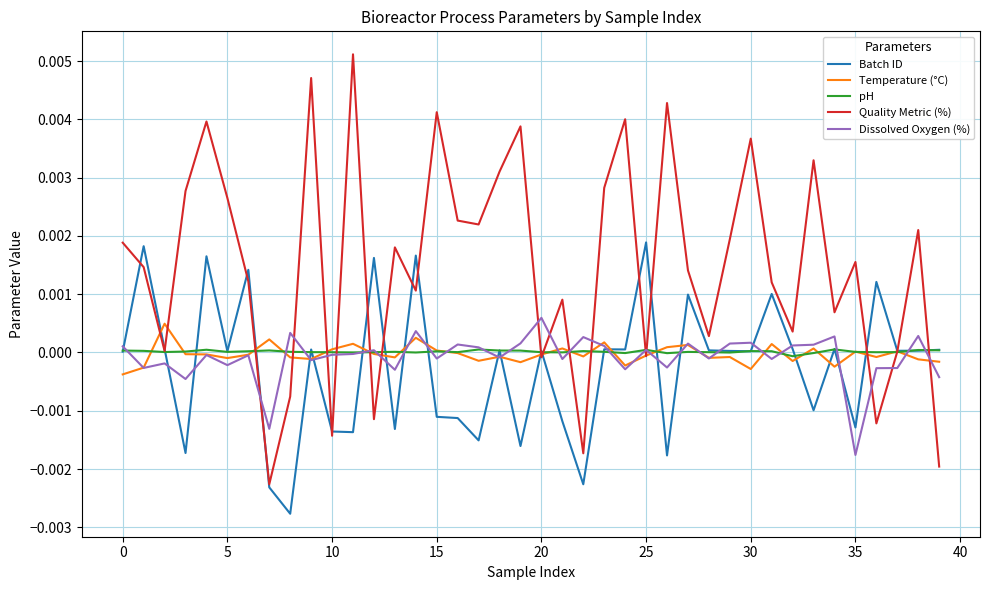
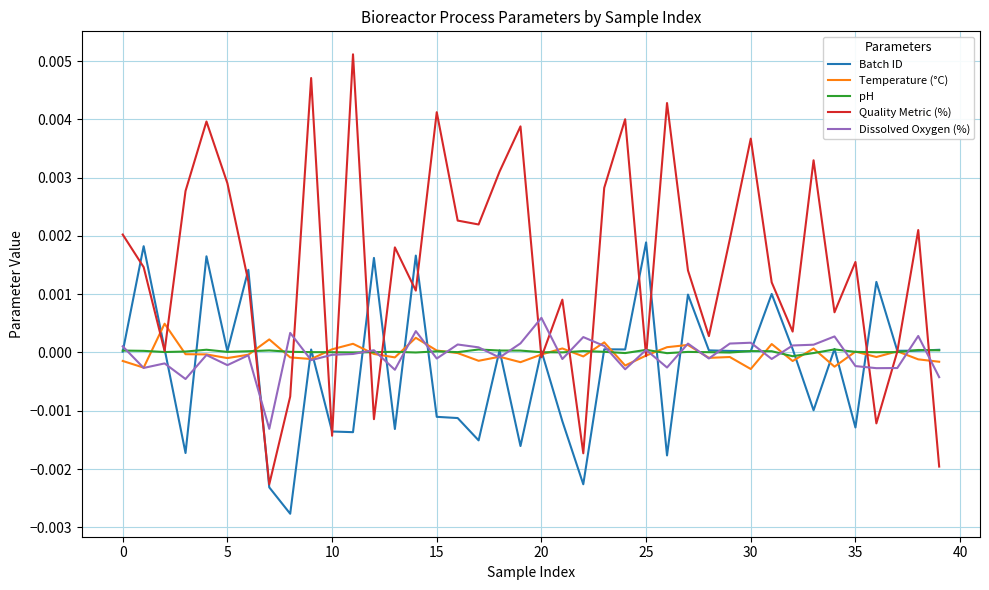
  {
    "Batch ID": {
      "10": -0.0014,
      "15": -0.0011,
      "25": 0.0019,
      "35": -0.0013
    },
    "Temperature (°C)": {
-     "0": -0.0004,
+     "0": -0.0001,
      "5": -0.0001,
      "10": 0.0001,
      "30": -0.0003
    },
    "pH": {
      "10": 0.0000
    },
    "Quality Metric (%)": {
-     "0": 0.0019,
-     "5": 0.0027,
+     "0": 0.0020,
+     "5": 0.0029,
      "10": -0.0014,
      "15": 0.0041,
      "20": -0.0001,
      "30": 0.0037,
      "35": 0.0016
    },
    "Dissolved Oxygen (%)": {
      "0": 0.0001,
      "5": -0.0002,
      "10": 0.0000,
      "15": -0.0001,
      "20": 0.0006,
      "30": 0.0002,
-     "35": -0.0018
+     "35": -0.0002
    }
  }
